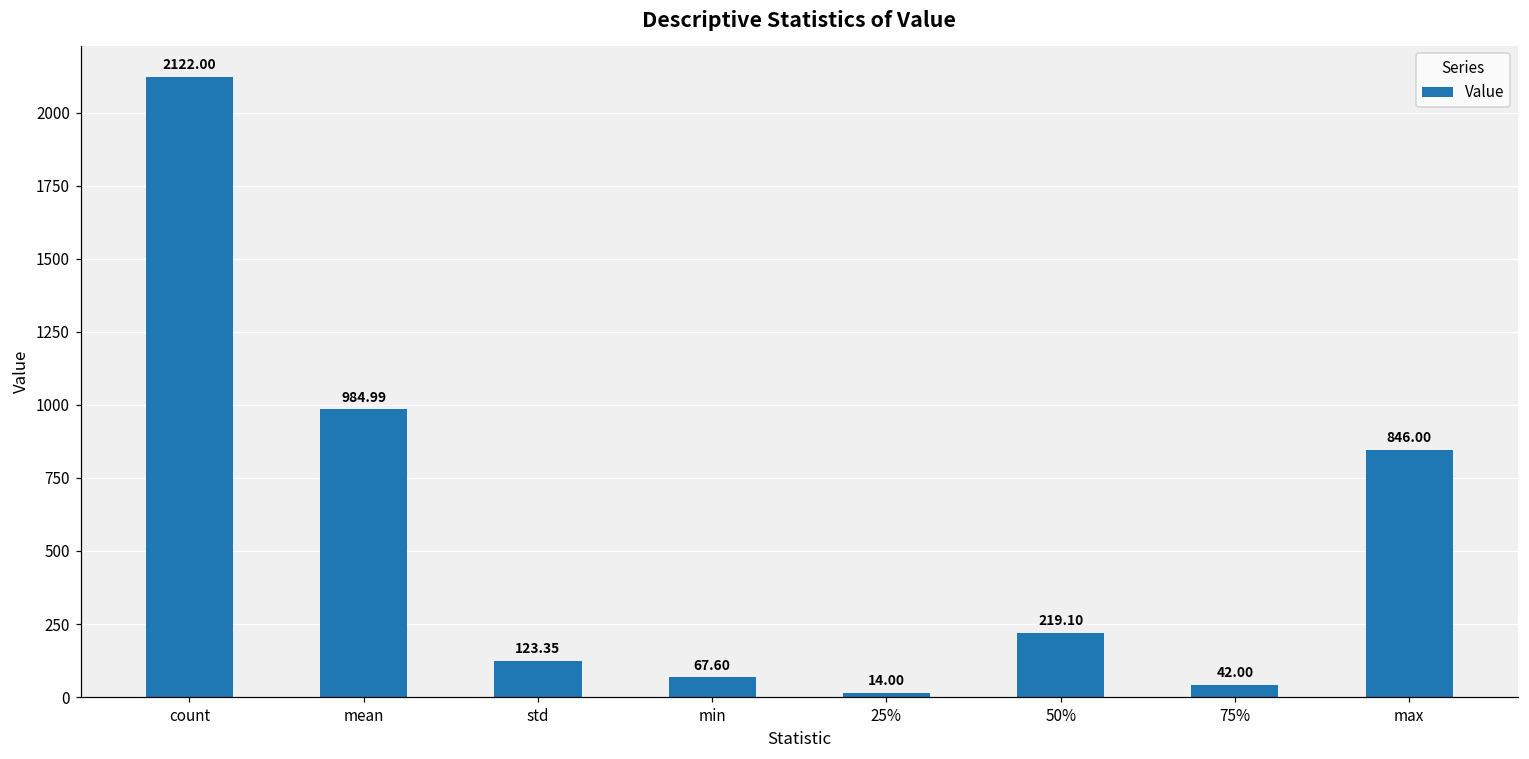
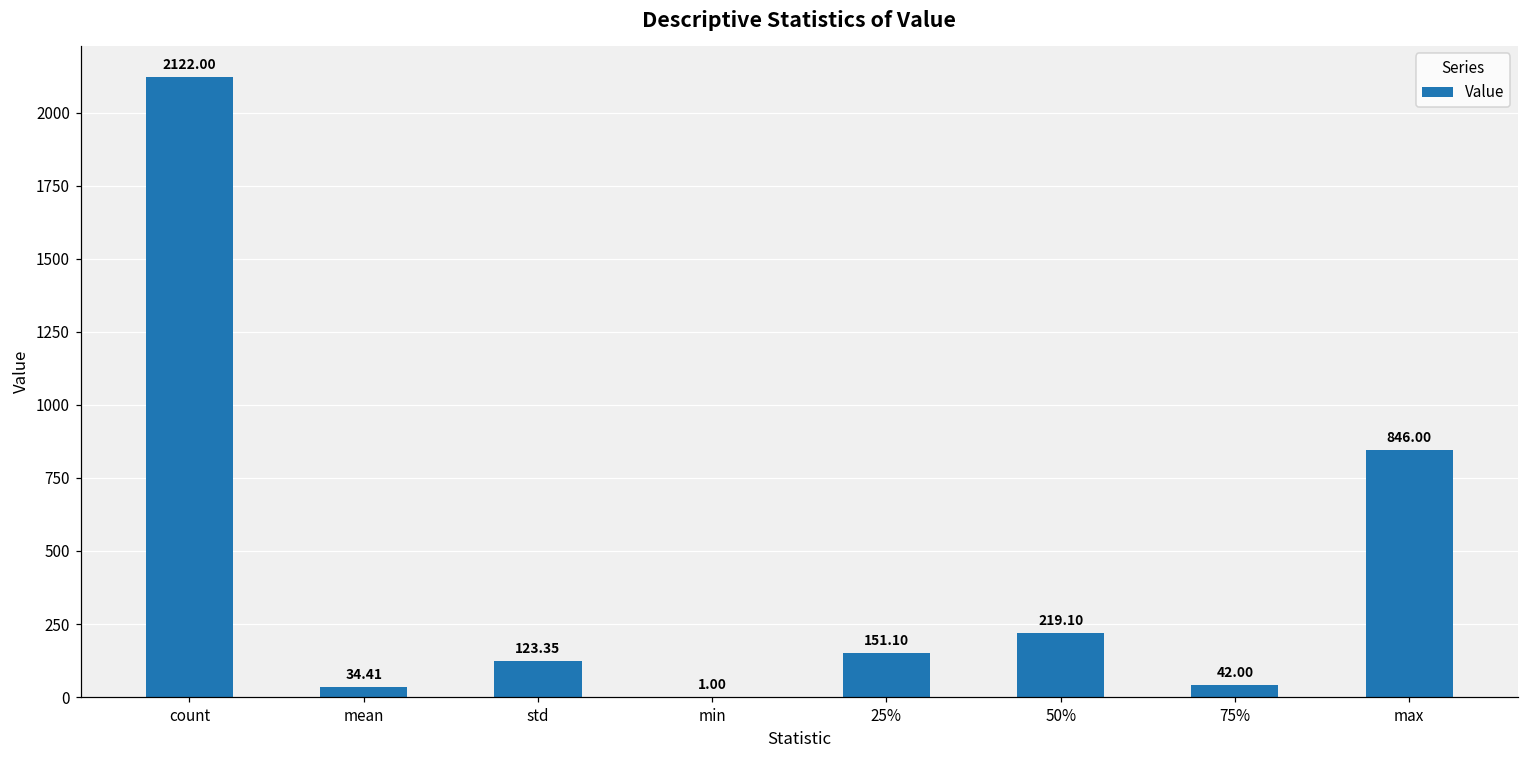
  {
    "count": 2122.00,
-   "mean": 984.99,
+   "mean": 34.41,
    "std": 123.35,
-   "min": 67.60,
-   "25%": 14.00,
+   "min": 1.00,
+   "25%": 151.10,
    "50%": 219.10,
    "75%": 42.00,
    "max": 846.00
  }
